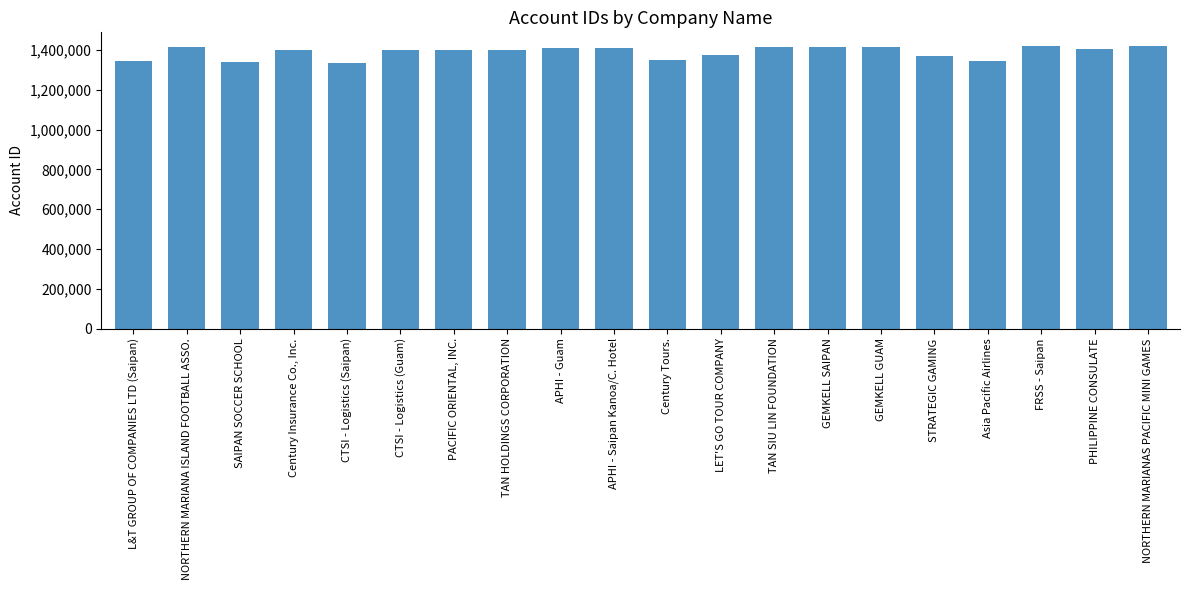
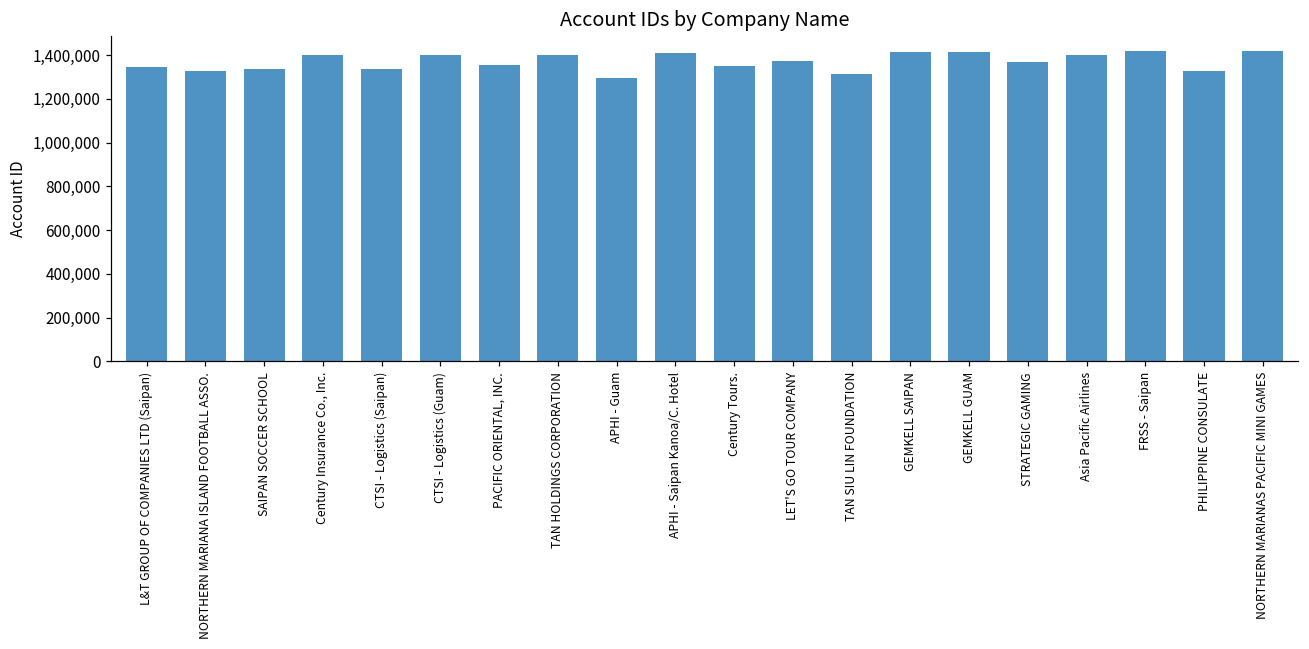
  {
    "L&T GROUP OF COMPANIES LTD (Saipan)": "1,350,000",
-   "NORTHERN MARIANA ISLAND FOOTBALL ASSO.": "1,410,000",
+   "NORTHERN MARIANA ISLAND FOOTBALL ASSO.": "1,330,000",
    "SAIPAN SOCCER SCHOOL": "1,340,000",
    "Century Insurance Co., Inc.": "1,400,000",
    "CTSI - Logistics (Saipan)": "1,340,000",
    "CTSI - Logistics (Guam)": "1,400,000",
-   "PACIFIC ORIENTAL, INC.": "1,400,000",
+   "PACIFIC ORIENTAL, INC.": "1,350,000",
    "TAN HOLDINGS CORPORATION": "1,400,000",
-   "APHI - Guam": "1,410,000",
+   "APHI - Guam": "1,300,000",
    "APHI - Saipan Kanoa/C. Hotel": "1,410,000",
    "Century Tours.": "1,350,000",
    "LET'S GO TOUR COMPANY": "1,370,000",
-   "TAN SIU LIN FOUNDATION": "1,410,000",
+   "TAN SIU LIN FOUNDATION": "1,310,000",
    "GEMKELL SAIPAN": "1,420,000",
    "GEMKELL GUAM": "1,420,000",
    "STRATEGIC GAMING": "1,370,000",
-   "Asia Pacific Airlines": "1,340,000",
+   "Asia Pacific Airlines": "1,400,000",
    "FRSS - Saipan": "1,420,000",
-   "PHILIPPINE CONSULATE": "1,400,000",
+   "PHILIPPINE CONSULATE": "1,330,000",
    "NORTHERN MARIANAS PACIFIC MINI GAMES": "1,420,000"
  }
